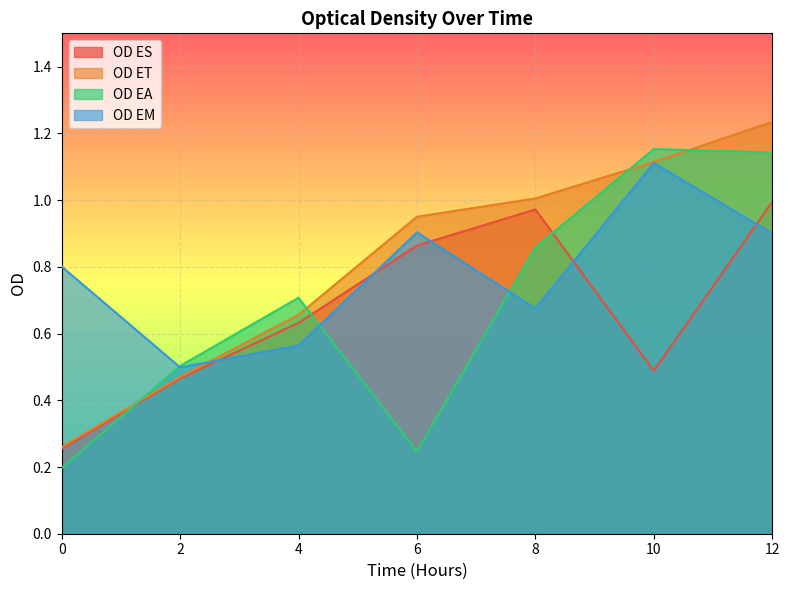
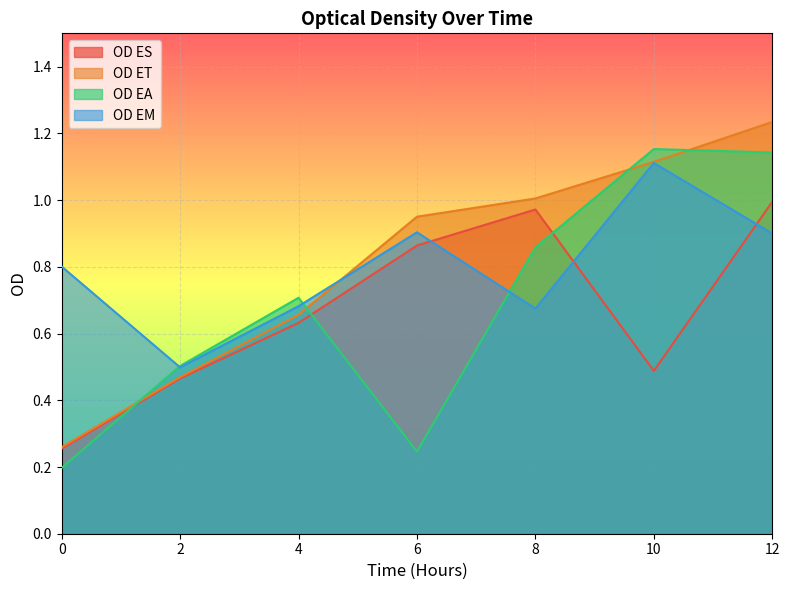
  {
    "OD EA": {
      "0": 0.20,
      "4": 0.71,
      "6": 0.25,
      "8": 0.86,
      "10": 1.15,
      "12": 1.14
    },
    "OD EM": {
      "0": 0.80,
-     "4": 0.56,
+     "4": 0.68,
      "6": 0.90,
      "8": 0.68,
      "12": 0.90
    }
  }
